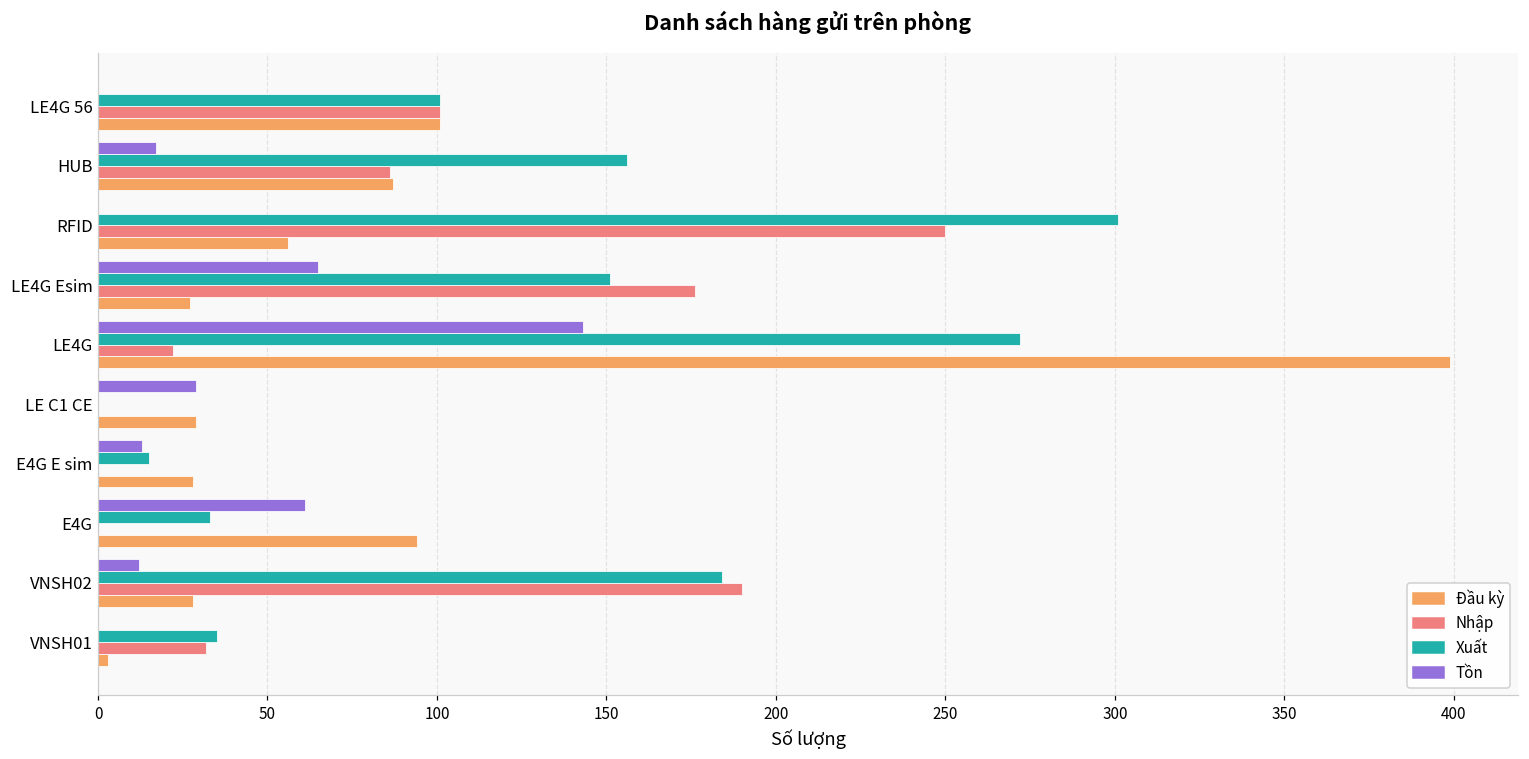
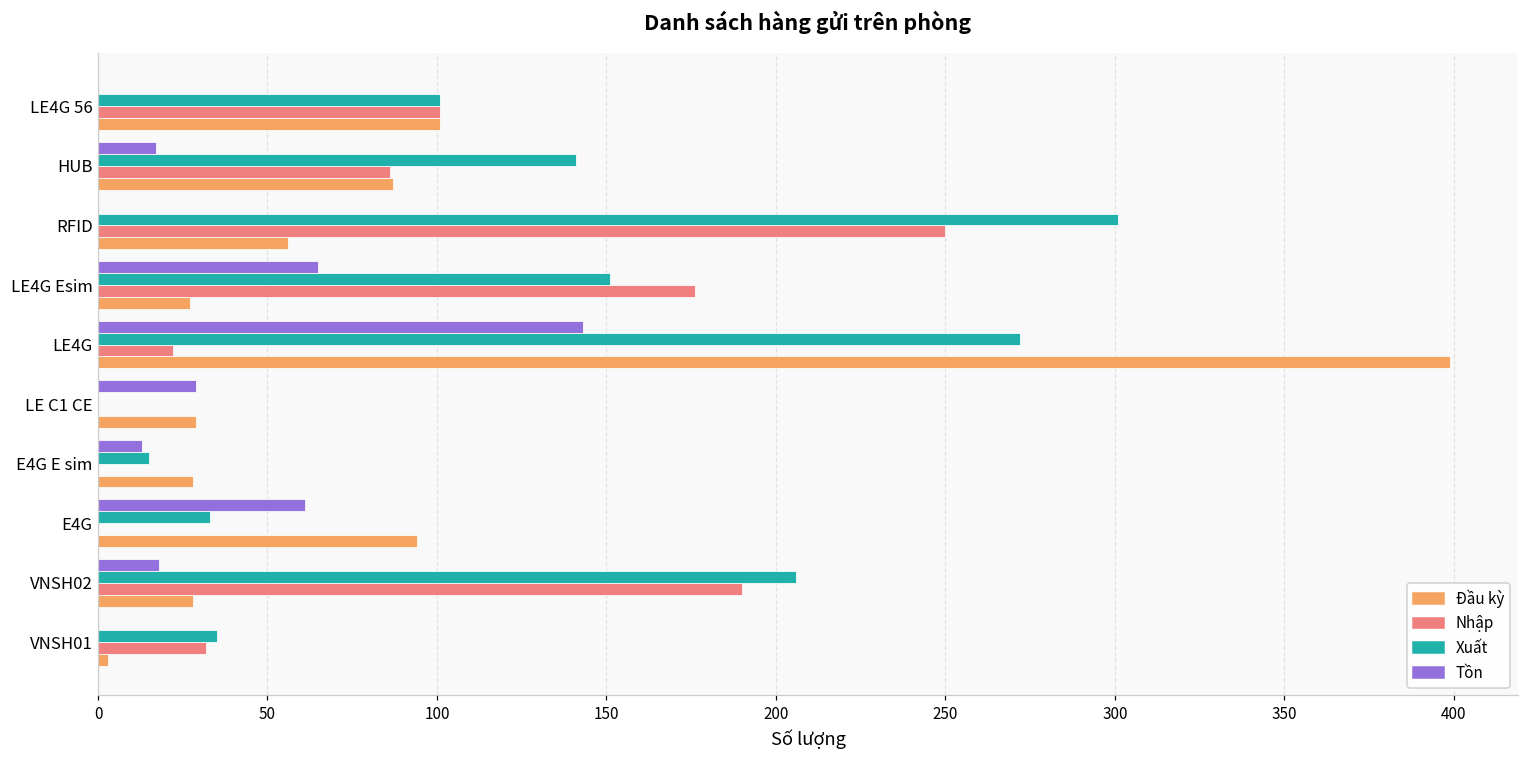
  {
    "Xuất": {
      "LE4G 56": 101,
-     "HUB": 156,
+     "HUB": 141,
      "RFID": 301,
      "LE4G Esim": 151,
      "LE4G": 272,
      "LE C1 CE": 0,
      "E4G E sim": 15,
      "E4G": 33,
-     "VNSH02": 184,
+     "VNSH02": 206,
      "VNSH01": 35
    },
    "Tồn": {
      "LE4G 56": 0,
      "HUB": 17,
      "RFID": 0,
      "LE4G Esim": 65,
      "LE4G": 143,
      "LE C1 CE": 29,
      "E4G E sim": 13,
      "E4G": 61,
-     "VNSH02": 12,
+     "VNSH02": 18,
      "VNSH01": 0
    }
  }
